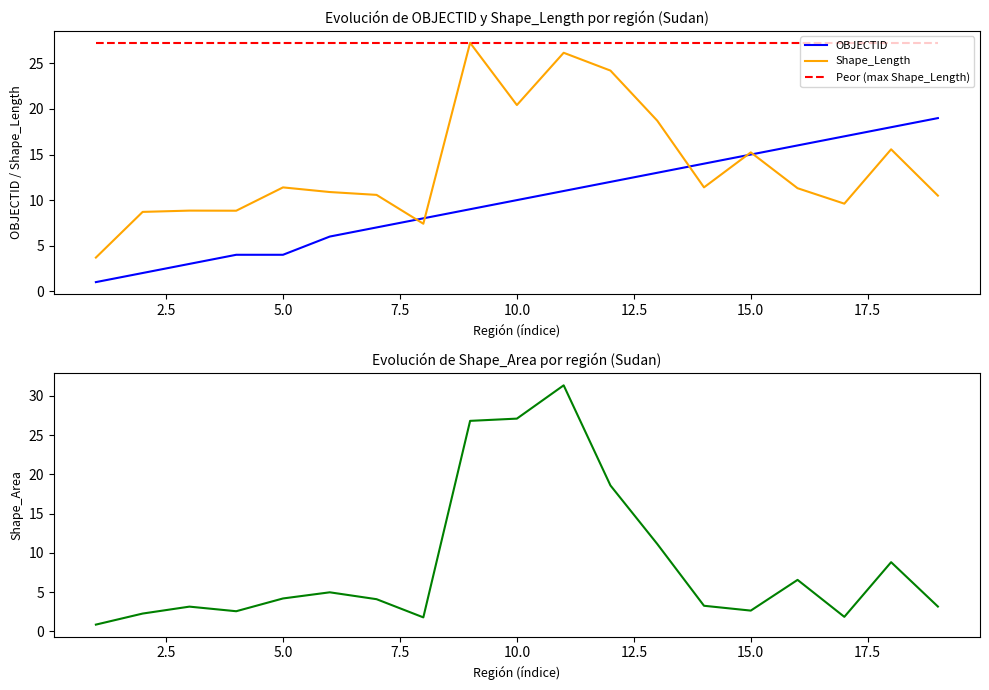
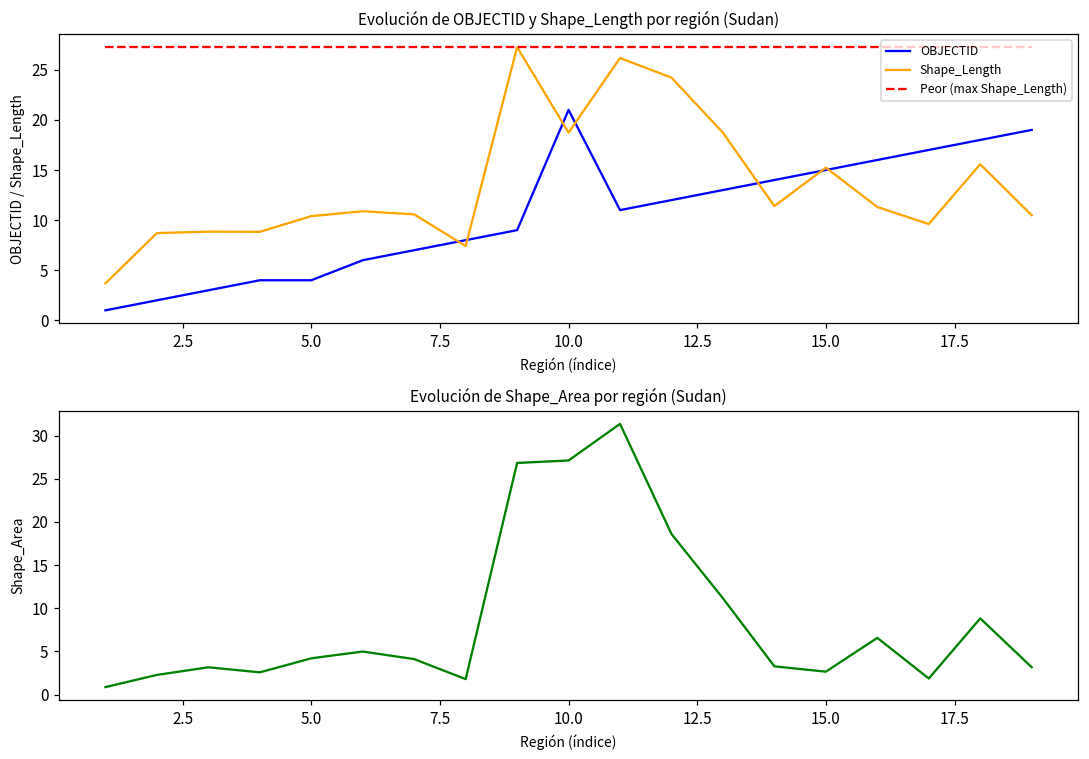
  {
    "Evolución de OBJECTID y Shape_Length por región (Sudan)": {
      "OBJECTID": {
        "5.0": 4,
-       "10.0": 10
+       "10.0": 21
      },
      "Shape_Length": {
-       "5.0": 11,
-       "10.0": 20
+       "5.0": 10,
+       "10.0": 19
      },
      "Peor (max Shape_Length)": {
        "5.0": 27,
        "10.0": 27,
        "15.0": 27
      }
    },
    "Evolución de Shape_Area por región (Sudan)": {
      "5.0": 4,
      "10.0": 27,
      "15.0": 3
    }
  }
